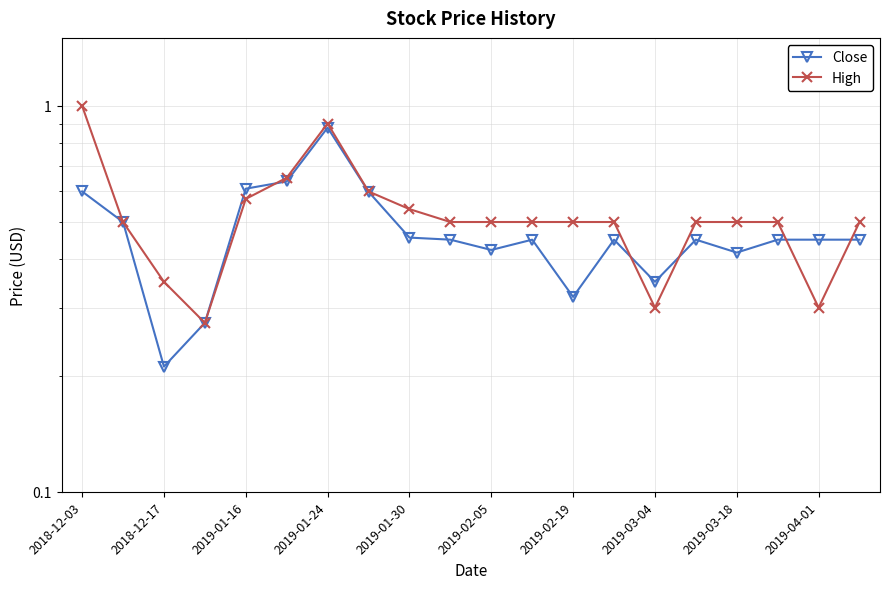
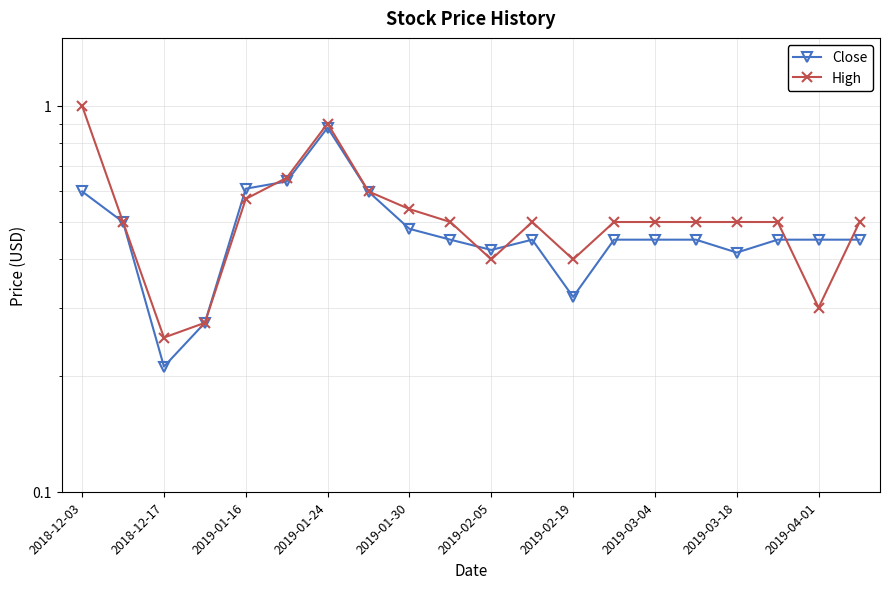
  {
    "Close": {
      "2018-12-03": 0.60,
      "2018-12-17": 0.21,
      "2019-01-16": 0.61,
      "2019-01-24": 0.88,
-     "2019-01-30": 0.46,
+     "2019-01-30": 0.48,
      "2019-02-05": 0.42,
      "2019-02-19": 0.32,
-     "2019-03-04": 0.35,
+     "2019-03-04": 0.45,
      "2019-03-18": 0.42,
      "2019-04-01": 0.45
    },
    "High": {
      "2018-12-03": 1.00,
-     "2018-12-17": 0.35,
+     "2018-12-17": 0.25,
      "2019-01-16": 0.57,
      "2019-01-24": 0.90,
      "2019-01-30": 0.54,
-     "2019-02-05": 0.5,
-     "2019-02-19": 0.5,
-     "2019-03-04": 0.3,
+     "2019-02-05": 0.4,
+     "2019-02-19": 0.4,
+     "2019-03-04": 0.5,
      "2019-03-18": 0.50,
      "2019-04-01": 0.30
    }
  }
